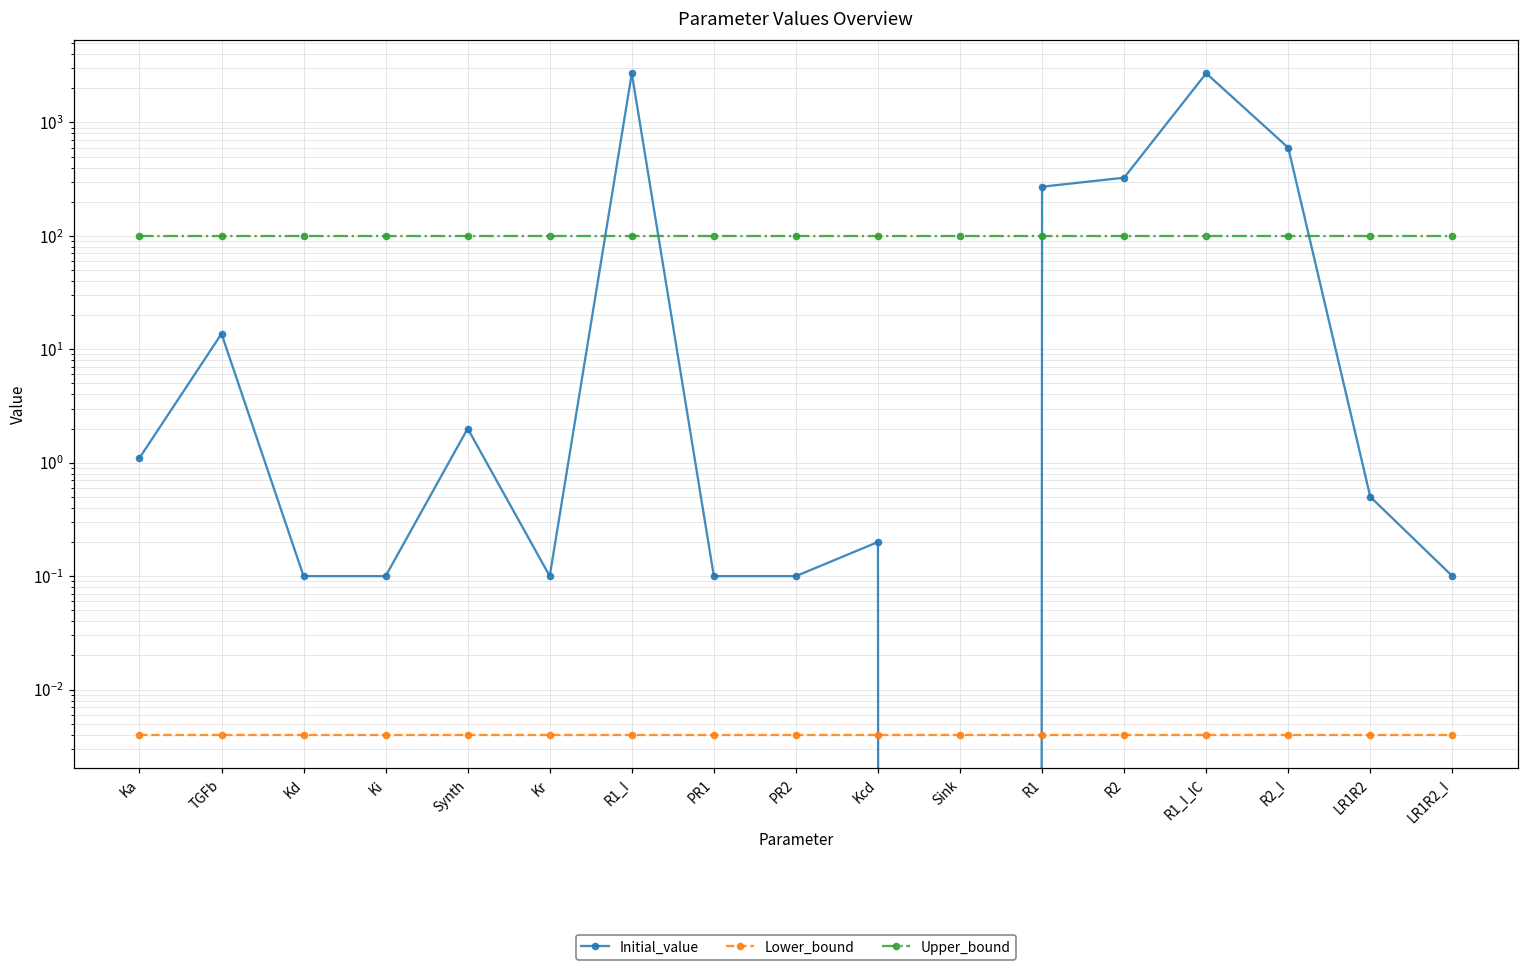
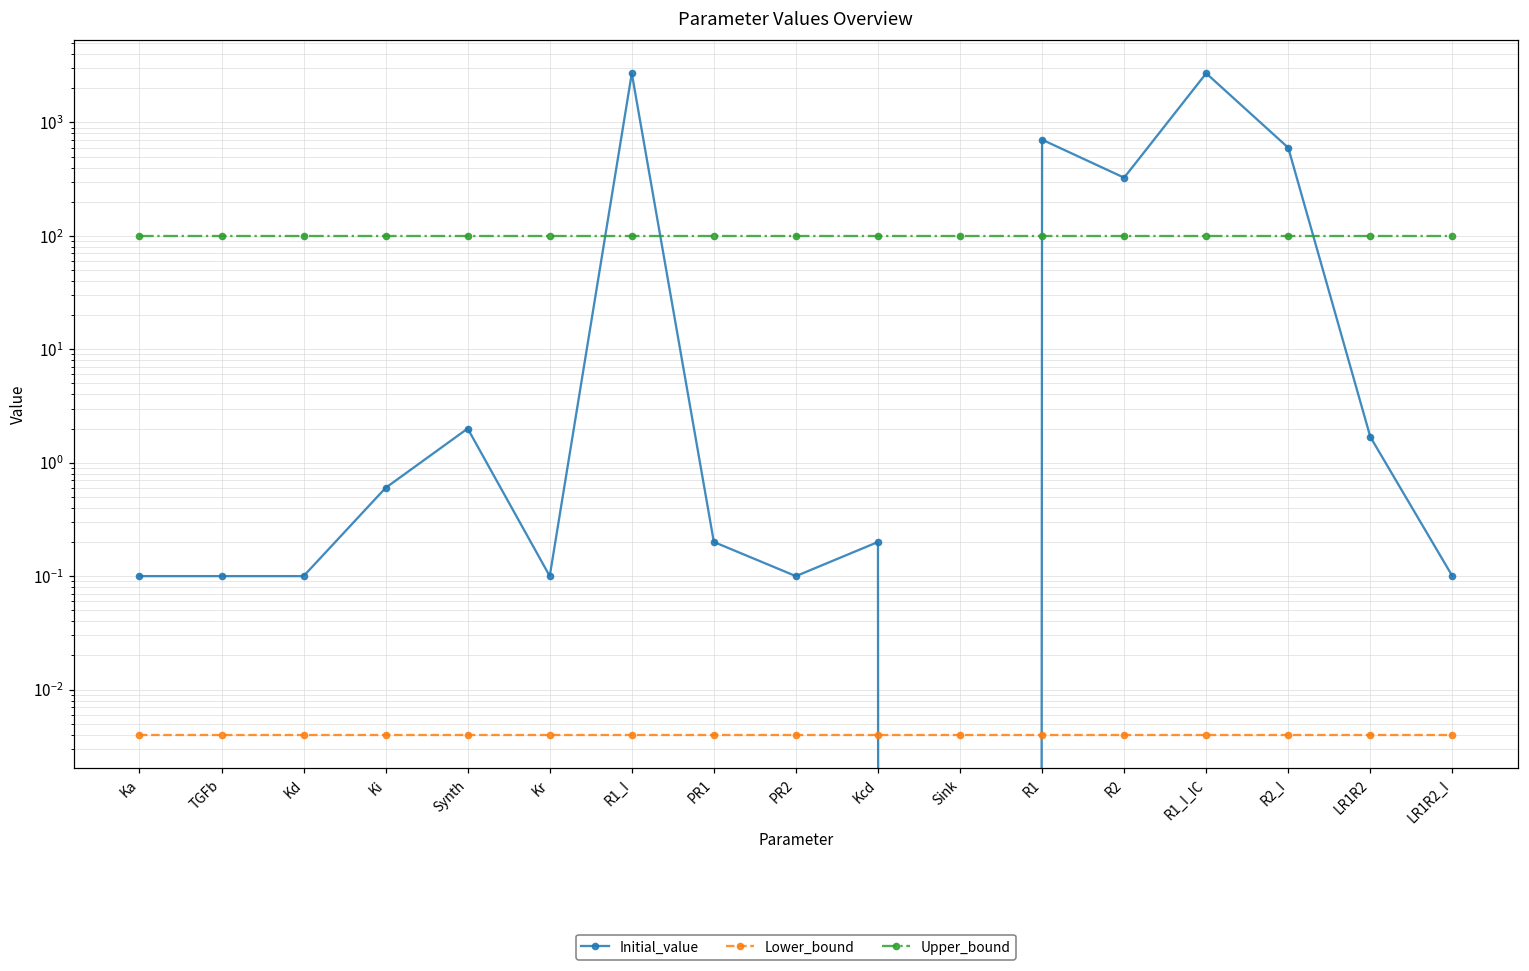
  {
    "Initial_value": {
-     "Ka": 1.1,
-     "TGFb": 14,
+     "Ka": 0.1,
+     "TGFb": 0.1,
      "Kd": 0.1,
-     "Ki": 0.1,
+     "Ki": 0.6,
      "Synth": 2.0,
      "Kr": 0.1,
      "R1_I": 2700,
-     "PR1": 0.1,
+     "PR1": 0.2,
      "PR2": 0.1,
      "Kcd": 0.2,
-     "R1": 270,
+     "R1": 700,
      "R2": 330,
      "R1_I_IC": 2700,
      "R2_I": 600,
-     "LR1R2": 0.5,
+     "LR1R2": 1.7,
      "LR1R2_I": 0.1
    },
    "Lower_bound": {
      "Ka": 0.0040,
      "TGFb": 0.0040,
      "Kd": 0.0040,
      "Ki": 0.0040,
      "Synth": 0.0040,
      "Kr": 0.0040,
      "R1_I": 0.0040,
      "PR1": 0.0040,
      "PR2": 0.0040,
      "Kcd": 0.0040,
      "Sink": 0.0040,
      "R1": 0.0040,
      "R2": 0.0040,
      "R1_I_IC": 0.0040,
      "R2_I": 0.0040,
      "LR1R2": 0.0040,
      "LR1R2_I": 0.0040
    },
    "Upper_bound": {
      "Ka": 100,
      "TGFb": 100,
      "Kd": 100,
      "Ki": 100,
      "Synth": 100,
      "Kr": 100,
      "R1_I": 100,
      "PR1": 100,
      "PR2": 100,
      "Kcd": 100,
      "Sink": 100,
      "R1": 100,
      "R2": 100,
      "R1_I_IC": 100,
      "R2_I": 100,
      "LR1R2": 100,
      "LR1R2_I": 100
    }
  }
